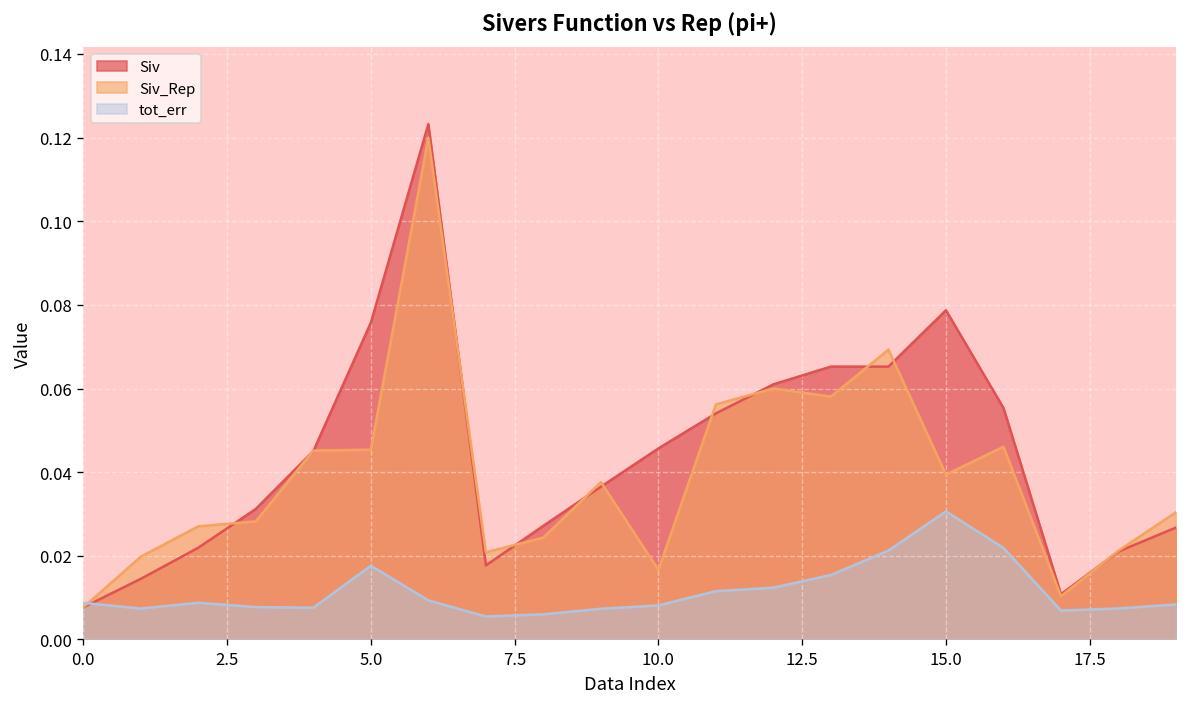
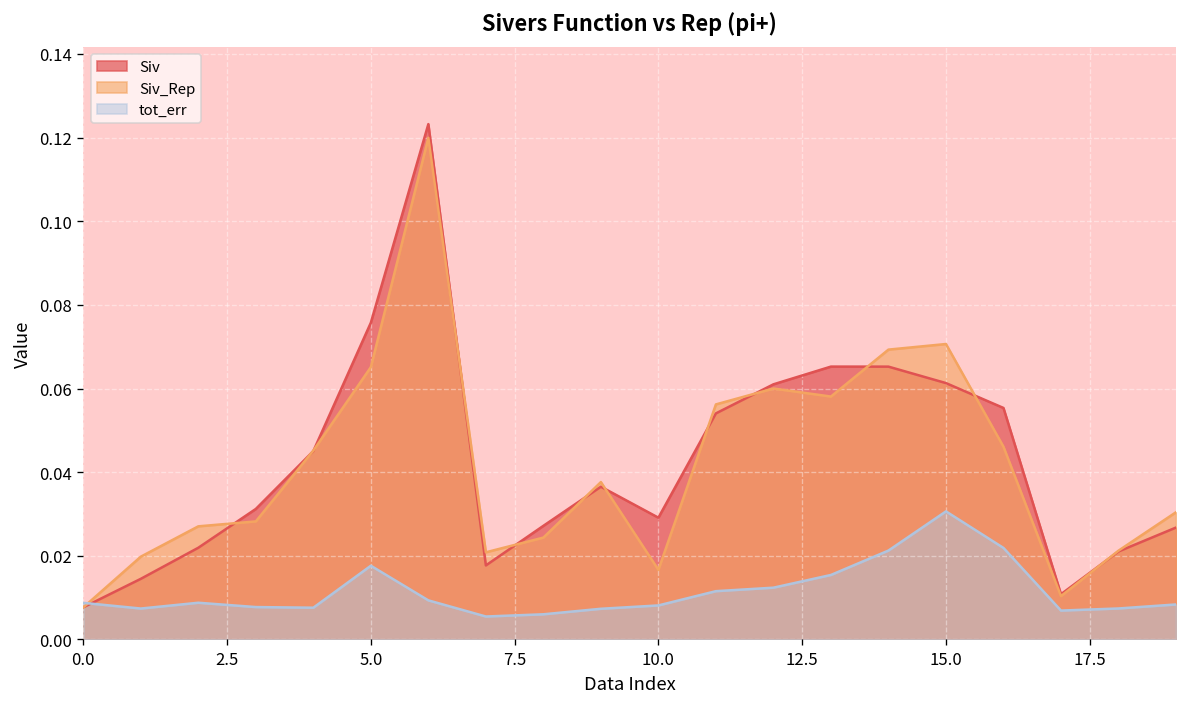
  {
    "Siv": {
      "5.0": 0.076,
-     "10.0": 0.046,
-     "15.0": 0.079
+     "10.0": 0.029,
+     "15.0": 0.061
    },
    "Siv_Rep": {
-     "5.0": 0.045,
+     "5.0": 0.065,
      "10.0": 0.017,
-     "15.0": 0.039
+     "15.0": 0.071
    },
    "tot_err": {
      "0.0": 0.009,
      "5.0": 0.018,
      "10.0": 0.008,
      "15.0": 0.031
    }
  }
